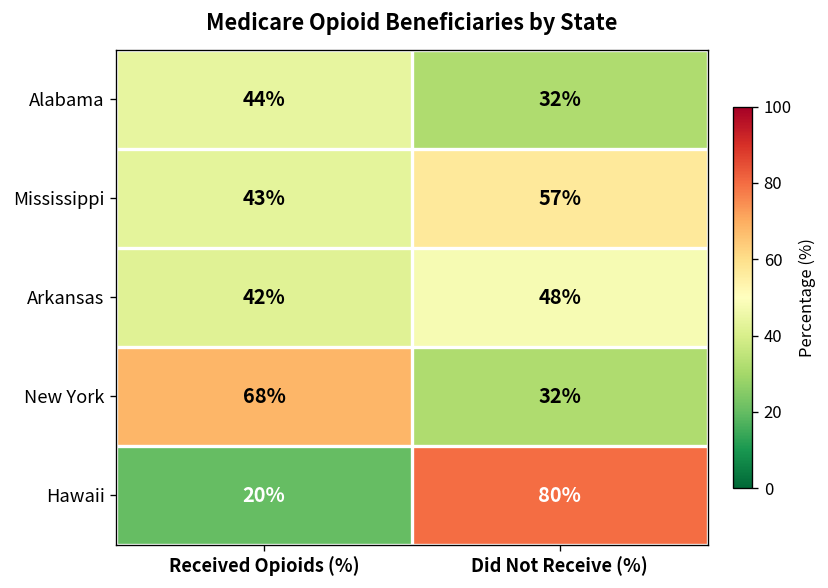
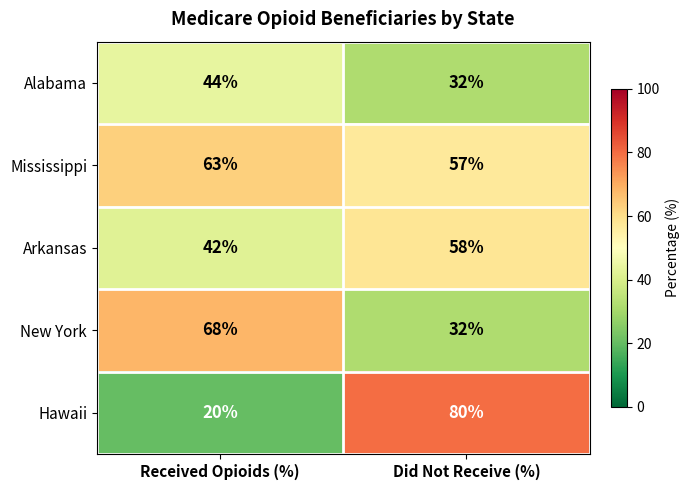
  {
    "Alabama": {
      "Received Opioids (%)": "44%",
      "Did Not Receive (%)": "32%"
    },
    "Mississippi": {
-     "Received Opioids (%)": "43%",
+     "Received Opioids (%)": "63%",
      "Did Not Receive (%)": "57%"
    },
    "Arkansas": {
      "Received Opioids (%)": "42%",
-     "Did Not Receive (%)": "48%"
+     "Did Not Receive (%)": "58%"
    },
    "New York": {
      "Received Opioids (%)": "68%",
      "Did Not Receive (%)": "32%"
    },
    "Hawaii": {
      "Received Opioids (%)": "20%",
      "Did Not Receive (%)": "80%"
    }
  }
